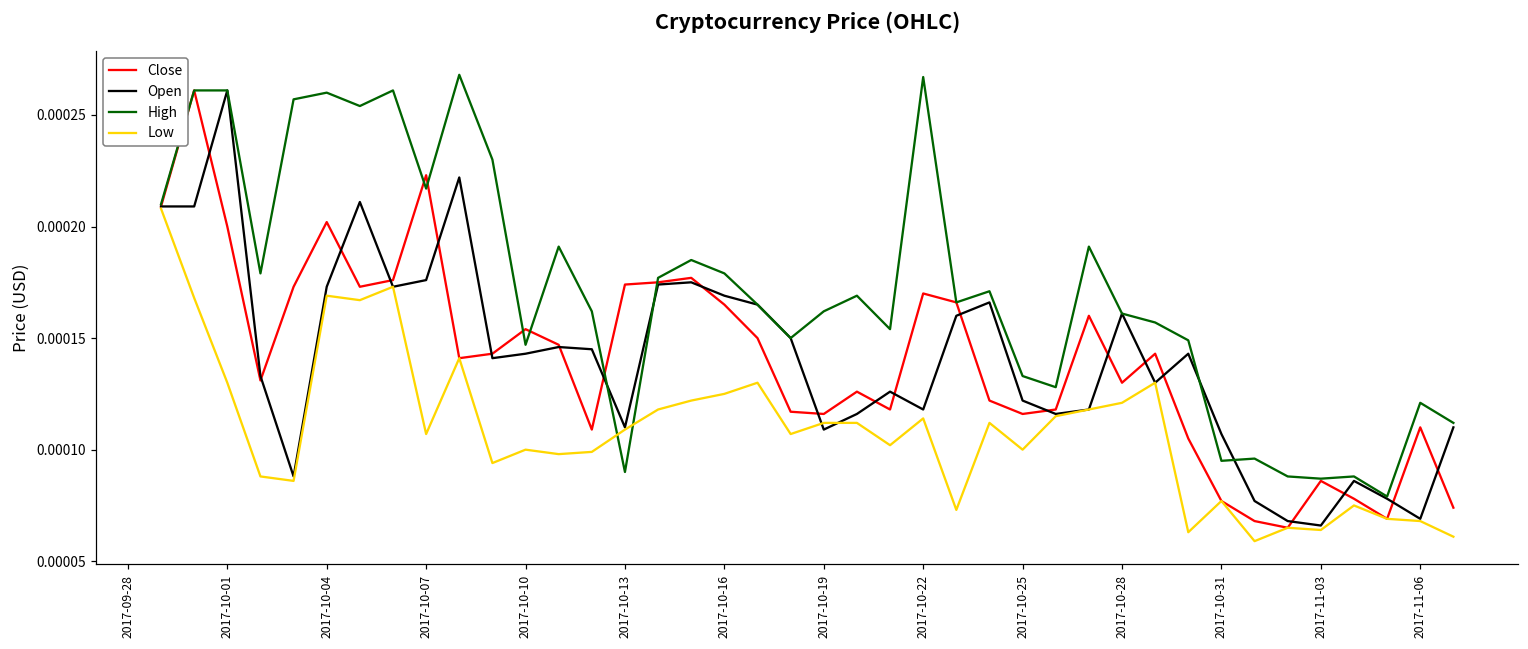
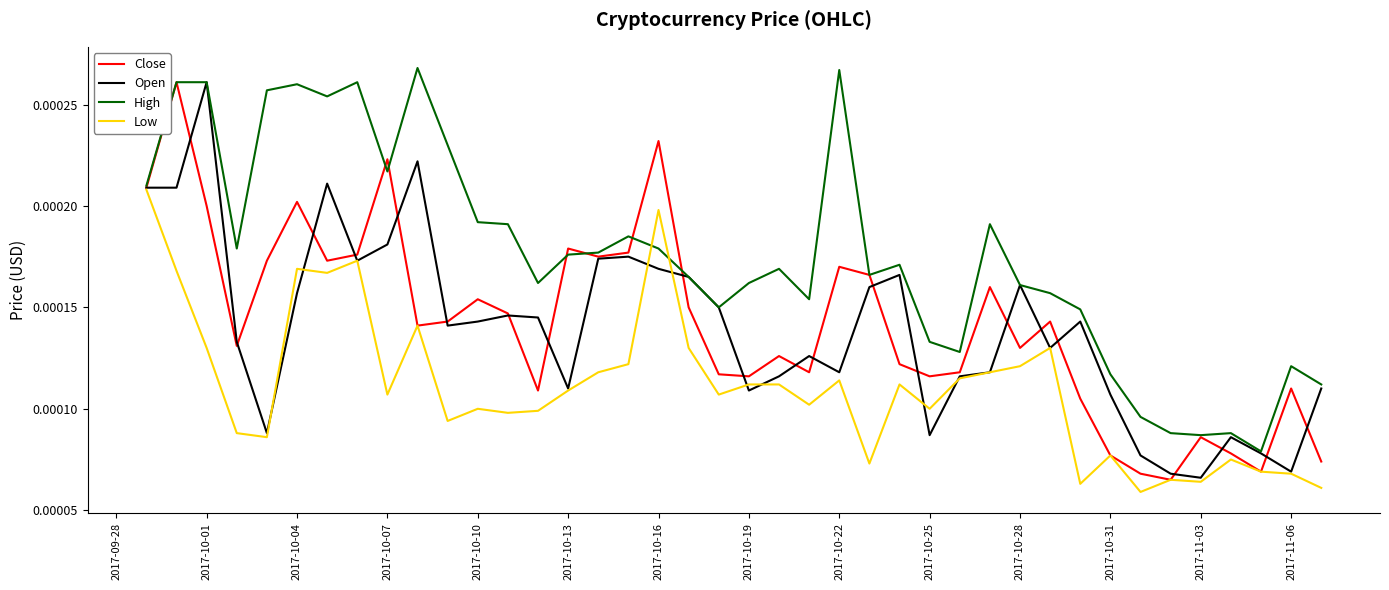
  {
    "Close": {
      "2017-10-01": 0.000200,
      "2017-10-04": 0.000202,
      "2017-10-07": 0.000223,
      "2017-10-10": 0.000154,
-     "2017-10-13": 0.000174,
-     "2017-10-16": 0.000165,
+     "2017-10-13": 0.000179,
+     "2017-10-16": 0.000232,
      "2017-10-19": 0.000116,
      "2017-10-22": 0.000170,
      "2017-10-25": 0.000116,
      "2017-10-28": 0.000130,
      "2017-11-06": 0.000110
    },
    "Open": {
-     "2017-10-04": 0.000173,
-     "2017-10-07": 0.000176,
+     "2017-10-04": 0.000157,
+     "2017-10-07": 0.000181,
      "2017-10-10": 0.000143,
      "2017-10-16": 0.000169,
      "2017-10-19": 0.000109,
      "2017-10-22": 0.000118,
-     "2017-10-25": 0.000122,
+     "2017-10-25": 0.000087,
      "2017-10-31": 0.000107,
      "2017-11-03": 0.000066
    },
    "High": {
      "2017-10-04": 0.000260,
      "2017-10-07": 0.000217,
-     "2017-10-10": 0.000147,
-     "2017-10-13": 0.000090,
+     "2017-10-10": 0.000192,
+     "2017-10-13": 0.000176,
      "2017-10-16": 0.000179,
      "2017-10-19": 0.000162,
      "2017-10-22": 0.000267,
      "2017-10-25": 0.000133,
-     "2017-10-31": 0.000095,
+     "2017-10-31": 0.000117,
      "2017-11-06": 0.000121
    },
    "Low": {
      "2017-10-01": 0.000130,
      "2017-10-04": 0.000169,
      "2017-10-07": 0.000107,
      "2017-10-10": 0.000100,
-     "2017-10-16": 0.000125,
+     "2017-10-16": 0.000198,
      "2017-10-19": 0.000112,
      "2017-10-22": 0.000114,
      "2017-10-25": 0.000100,
      "2017-10-28": 0.000121,
      "2017-11-03": 0.000064
    }
  }
